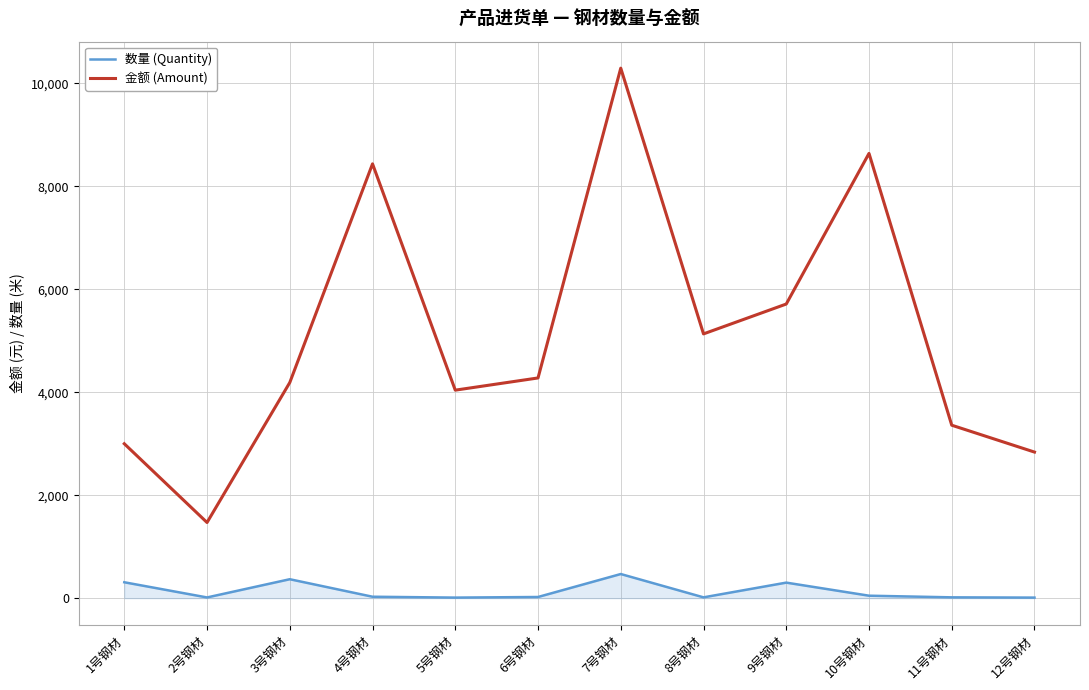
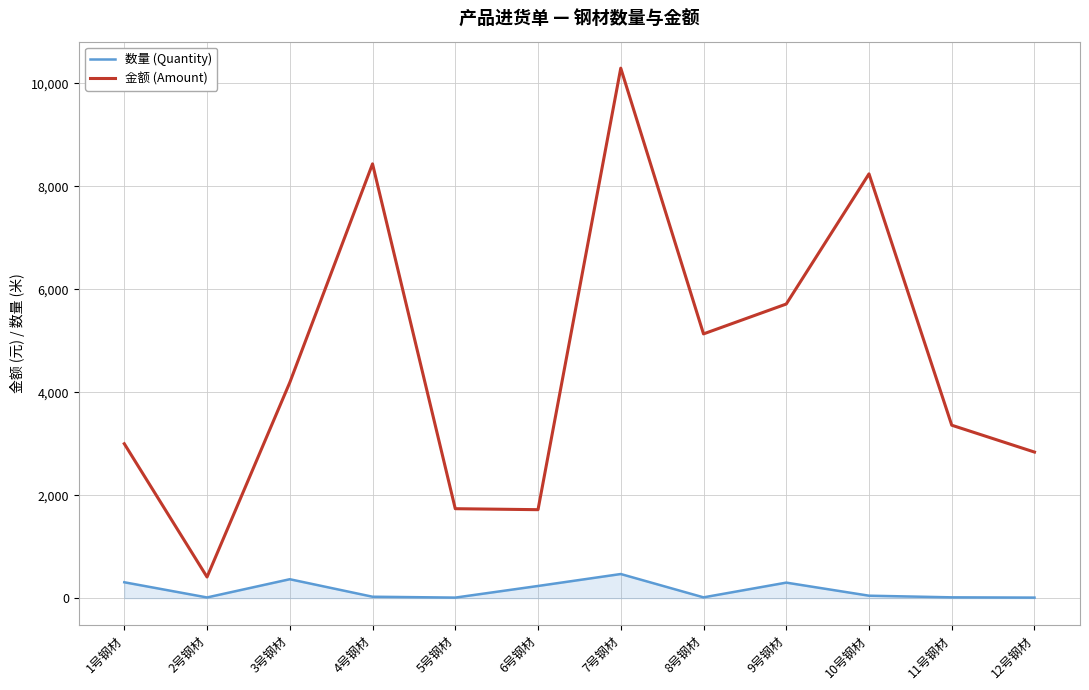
  {
    "数量 (Quantity)": {
      "1号钢材": "300",
      "2号钢材": "0",
      "3号钢材": "400",
      "4号钢材": "0",
      "5号钢材": "0",
-     "6号钢材": "0",
+     "6号钢材": "200",
      "7号钢材": "500",
      "8号钢材": "0",
      "9号钢材": "300",
      "10号钢材": "0",
      "11号钢材": "0",
      "12号钢材": "0"
    },
    "金额 (Amount)": {
      "1号钢材": "3,000",
-     "2号钢材": "1,500",
+     "2号钢材": "400",
      "3号钢材": "4,200",
      "4号钢材": "8,400",
-     "5号钢材": "4,000",
-     "6号钢材": "4,300",
+     "5号钢材": "1,700",
+     "6号钢材": "1,700",
      "7号钢材": "10,300",
      "8号钢材": "5,100",
      "9号钢材": "5,700",
-     "10号钢材": "8,600",
+     "10号钢材": "8,200",
      "11号钢材": "3,400",
      "12号钢材": "2,800"
    }
  }
